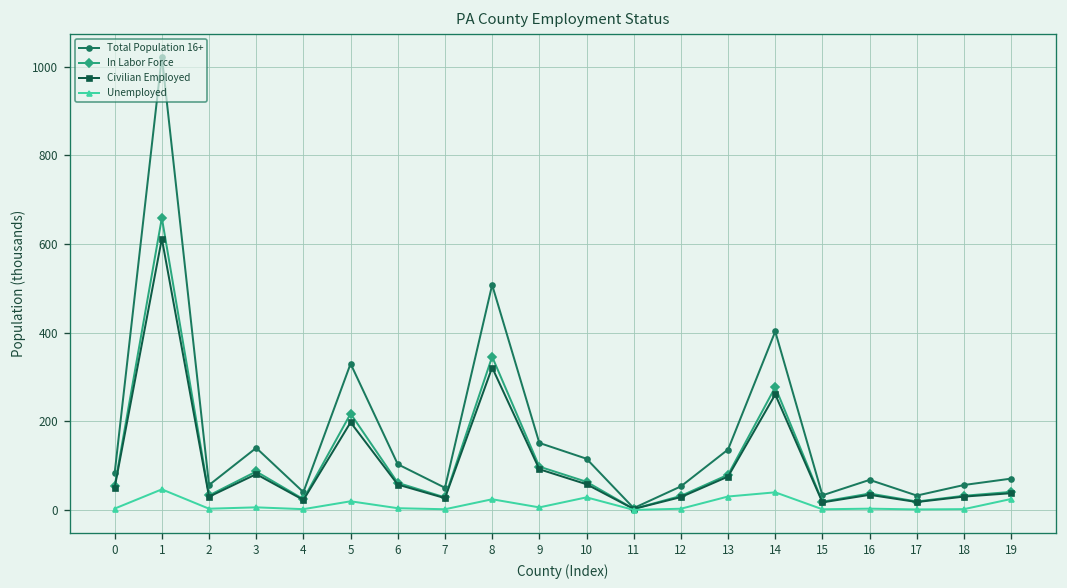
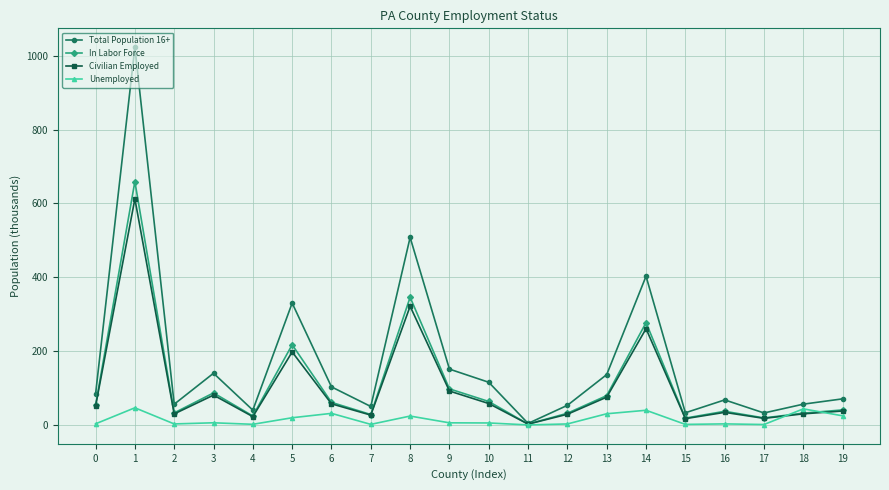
  {
    "Unemployed": {
      "0": 0,
      "1": 50,
      "2": 0,
      "3": 10,
      "4": 0,
      "5": 20,
-     "6": 0,
+     "6": 30,
      "7": 0,
      "8": 20,
      "9": 10,
-     "10": 30,
+     "10": 10,
      "12": 0,
      "13": 30,
      "14": 40,
      "15": 0,
      "16": 0,
      "17": 0,
-     "18": 0,
+     "18": 40,
      "19": 20
    }
  }
